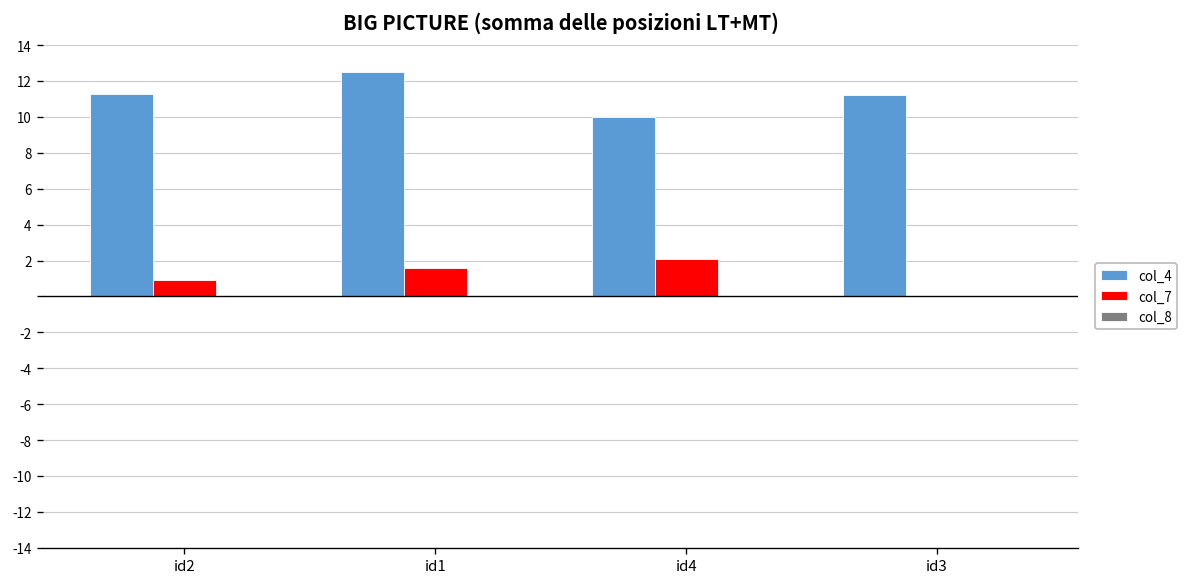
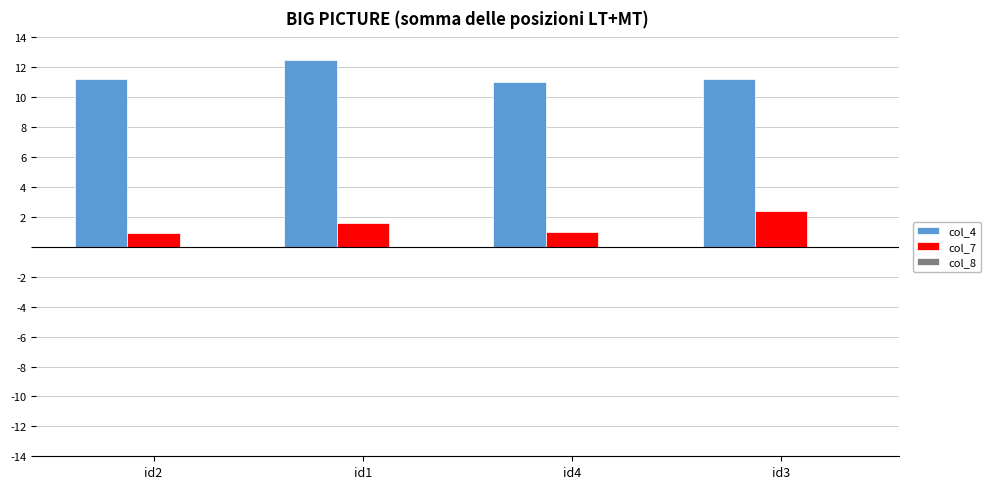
  {
    "col_4": {
      "id2": 11.3,
      "id1": 12.5,
-     "id4": 10,
+     "id4": 11,
      "id3": 11.2
    },
    "col_7": {
      "id2": 0.9,
      "id1": 1.6,
-     "id4": 2.1,
-     "id3": 0.0
+     "id4": 1.0,
+     "id3": 2.4
    },
    "col_8": {
      "id2": 0.0,
      "id1": 0.0,
      "id4": 0.0,
      "id3": 0.0
    }
  }
